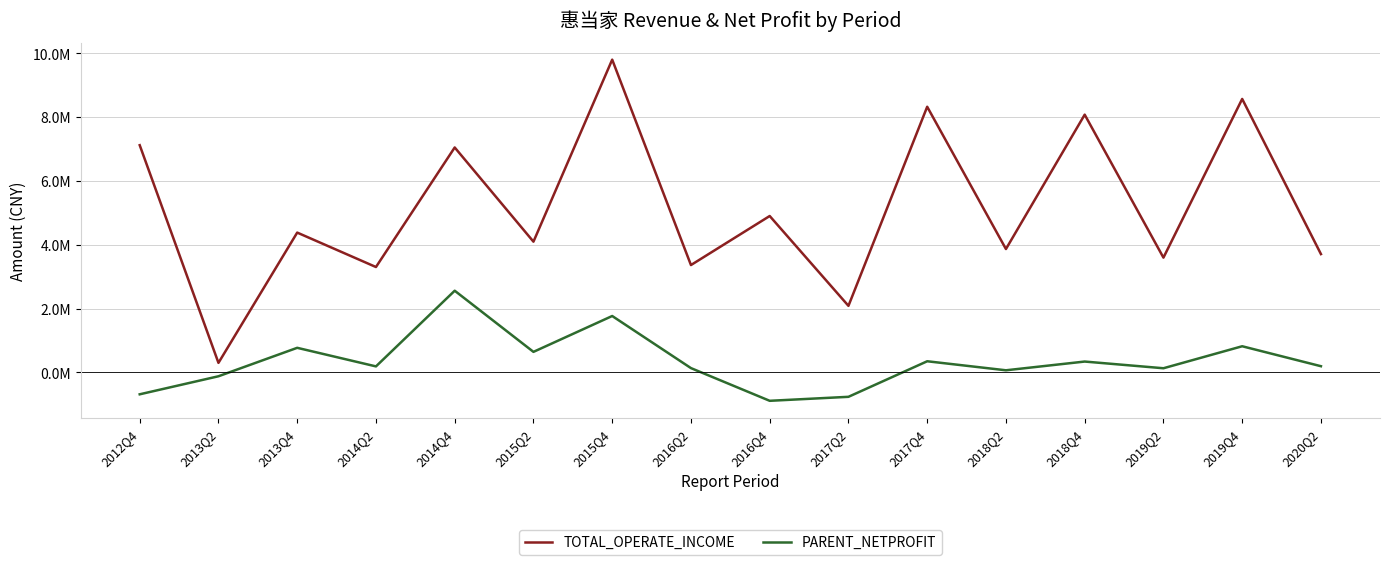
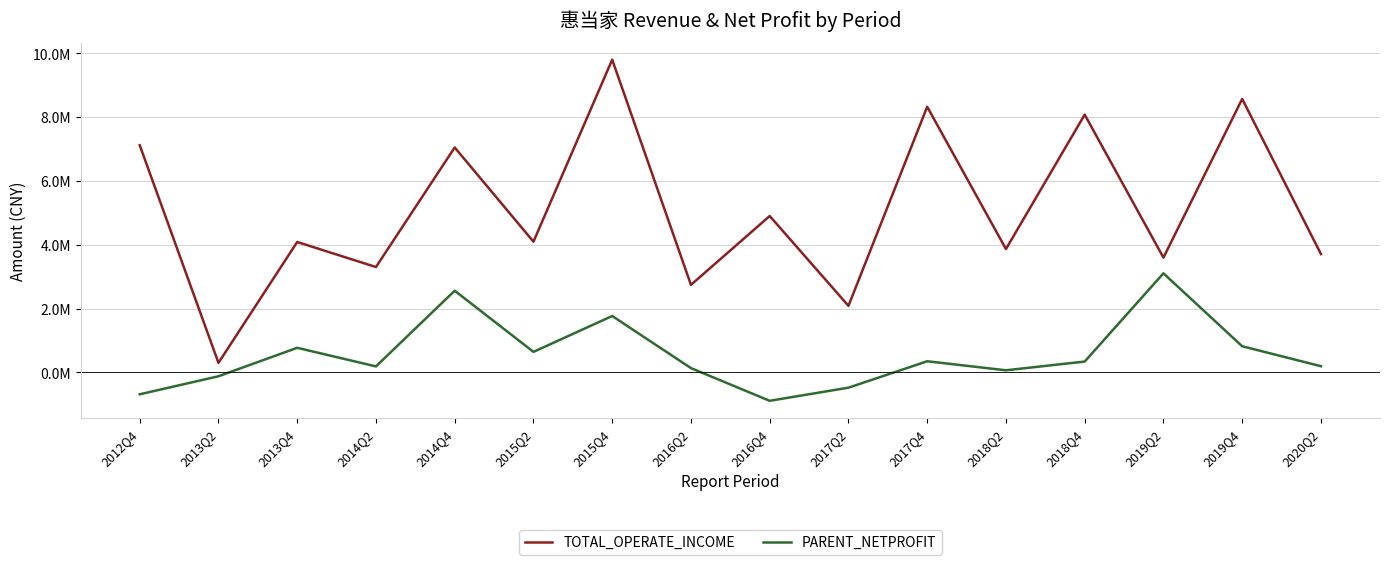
  {
    "TOTAL_OPERATE_INCOME": {
      "2012Q4": 7100000,
      "2013Q2": 300000,
-     "2013Q4": 4400000,
+     "2013Q4": 4100000,
      "2014Q2": 3300000,
      "2014Q4": 7100000,
      "2015Q2": 4100000,
      "2015Q4": 9800000,
-     "2016Q2": 3400000,
+     "2016Q2": 2700000,
      "2016Q4": 4900000,
      "2017Q2": 2100000,
      "2017Q4": 8300000,
      "2018Q2": 3900000,
      "2018Q4": 8100000,
      "2019Q2": 3600000,
      "2019Q4": 8600000,
      "2020Q2": 3700000
    },
    "PARENT_NETPROFIT": {
      "2012Q4": -700000,
      "2013Q2": -100000,
      "2013Q4": 800000,
      "2014Q2": 200000,
      "2014Q4": 2600000,
      "2015Q2": 600000,
      "2015Q4": 1800000,
      "2016Q2": 100000,
      "2016Q4": -900000,
-     "2017Q2": -800000,
+     "2017Q2": -500000,
      "2017Q4": 300000,
      "2018Q2": 100000,
      "2018Q4": 300000,
-     "2019Q2": 100000,
+     "2019Q2": 3100000,
      "2019Q4": 800000,
      "2020Q2": 200000
    }
  }
